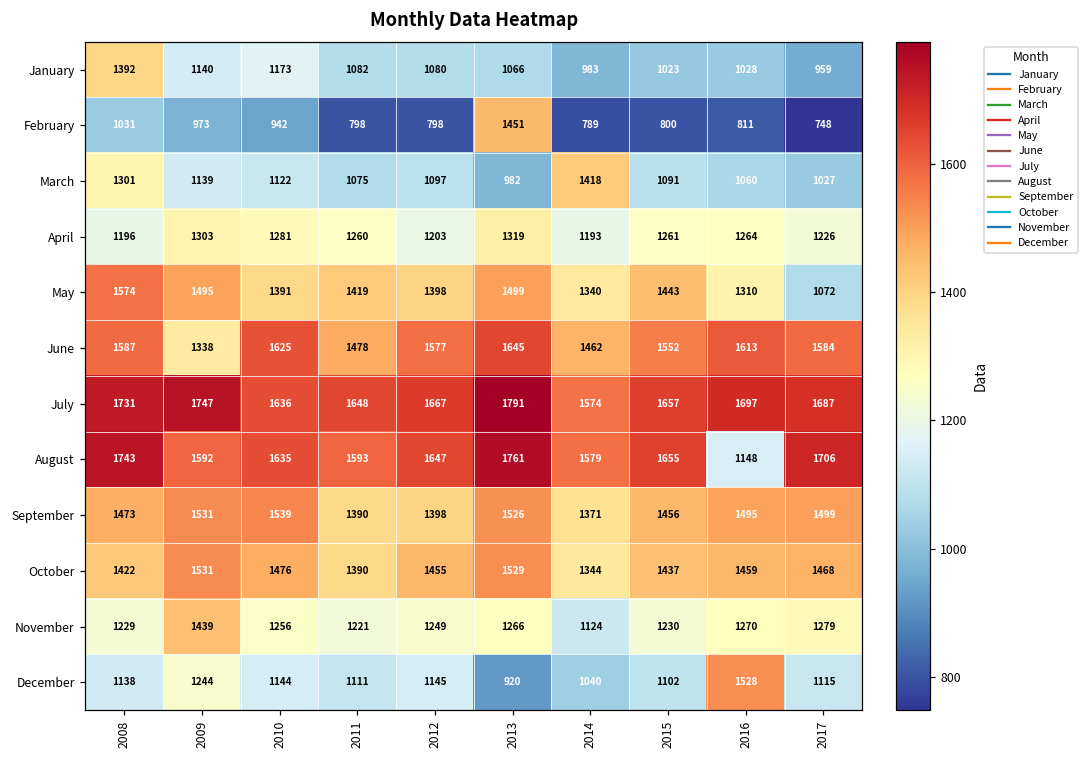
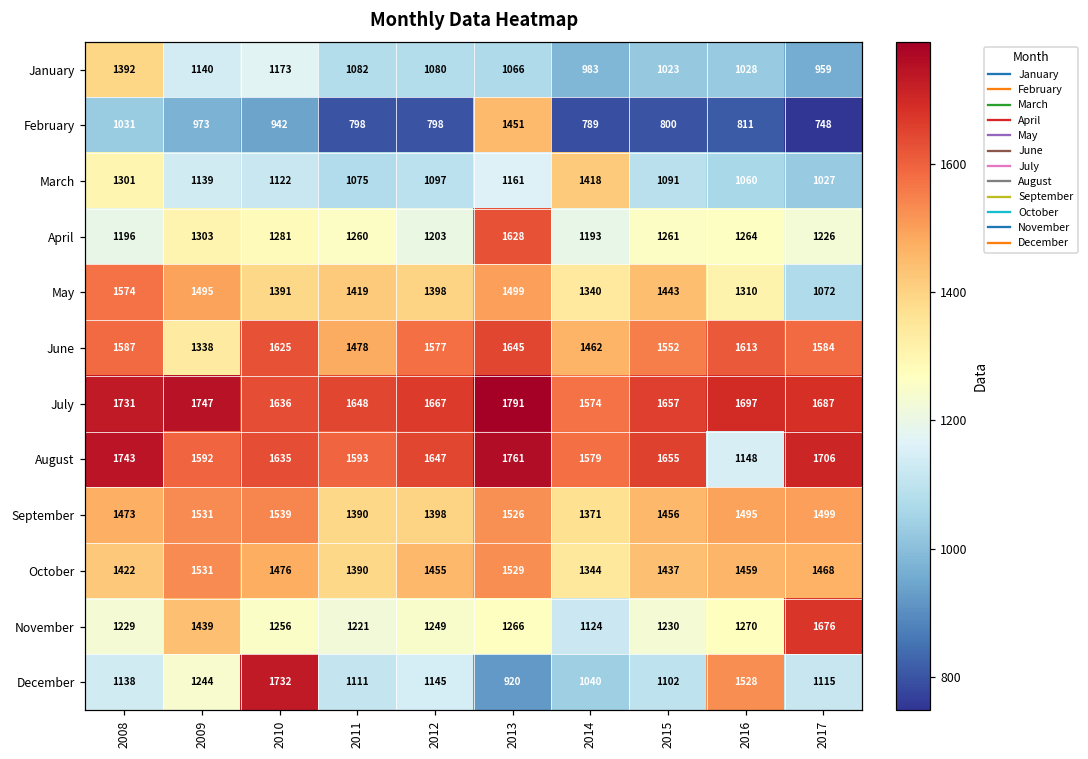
  {
    "January": {
      "2008": 1392,
      "2009": 1140,
      "2010": 1173,
      "2011": 1082,
      "2012": 1080,
      "2013": 1066,
      "2014": 983,
      "2015": 1023,
      "2016": 1028,
      "2017": 959
    },
    "February": {
      "2008": 1031,
      "2009": 973,
      "2010": 942,
      "2011": 798,
      "2012": 798,
      "2013": 1451,
      "2014": 789,
      "2015": 800,
      "2016": 811,
      "2017": 748
    },
    "March": {
      "2008": 1301,
      "2009": 1139,
      "2010": 1122,
      "2011": 1075,
      "2012": 1097,
-     "2013": 982,
+     "2013": 1161,
      "2014": 1418,
      "2015": 1091,
      "2016": 1060,
      "2017": 1027
    },
    "April": {
      "2008": 1196,
      "2009": 1303,
      "2010": 1281,
      "2011": 1260,
      "2012": 1203,
-     "2013": 1319,
+     "2013": 1628,
      "2014": 1193,
      "2015": 1261,
      "2016": 1264,
      "2017": 1226
    },
    "May": {
      "2008": 1574,
      "2009": 1495,
      "2010": 1391,
      "2011": 1419,
      "2012": 1398,
      "2013": 1499,
      "2014": 1340,
      "2015": 1443,
      "2016": 1310,
      "2017": 1072
    },
    "June": {
      "2008": 1587,
      "2009": 1338,
      "2010": 1625,
      "2011": 1478,
      "2012": 1577,
      "2013": 1645,
      "2014": 1462,
      "2015": 1552,
      "2016": 1613,
      "2017": 1584
    },
    "July": {
      "2008": 1731,
      "2009": 1747,
      "2010": 1636,
      "2011": 1648,
      "2012": 1667,
      "2013": 1791,
      "2014": 1574,
      "2015": 1657,
      "2016": 1697,
      "2017": 1687
    },
    "August": {
      "2008": 1743,
      "2009": 1592,
      "2010": 1635,
      "2011": 1593,
      "2012": 1647,
      "2013": 1761,
      "2014": 1579,
      "2015": 1655,
      "2016": 1148,
      "2017": 1706
    },
    "September": {
      "2008": 1473,
      "2009": 1531,
      "2010": 1539,
      "2011": 1390,
      "2012": 1398,
      "2013": 1526,
      "2014": 1371,
      "2015": 1456,
      "2016": 1495,
      "2017": 1499
    },
    "October": {
      "2008": 1422,
      "2009": 1531,
      "2010": 1476,
      "2011": 1390,
      "2012": 1455,
      "2013": 1529,
      "2014": 1344,
      "2015": 1437,
      "2016": 1459,
      "2017": 1468
    },
    "November": {
      "2008": 1229,
      "2009": 1439,
      "2010": 1256,
      "2011": 1221,
      "2012": 1249,
      "2013": 1266,
      "2014": 1124,
      "2015": 1230,
      "2016": 1270,
-     "2017": 1279
+     "2017": 1676
    },
    "December": {
      "2008": 1138,
      "2009": 1244,
-     "2010": 1144,
+     "2010": 1732,
      "2011": 1111,
      "2012": 1145,
      "2013": 920,
      "2014": 1040,
      "2015": 1102,
      "2016": 1528,
      "2017": 1115
    }
  }
